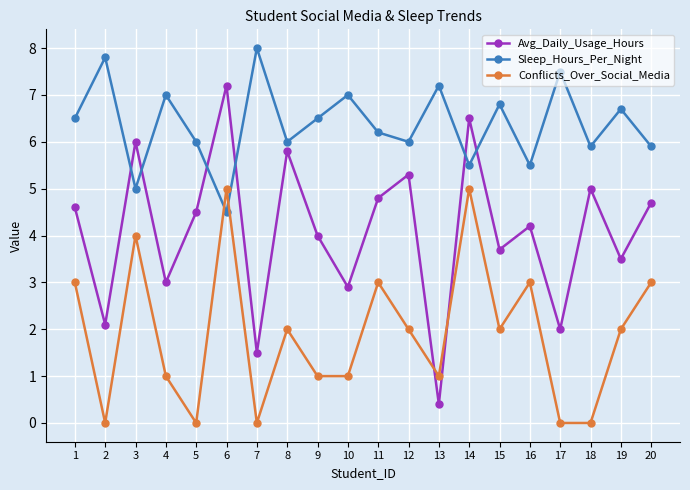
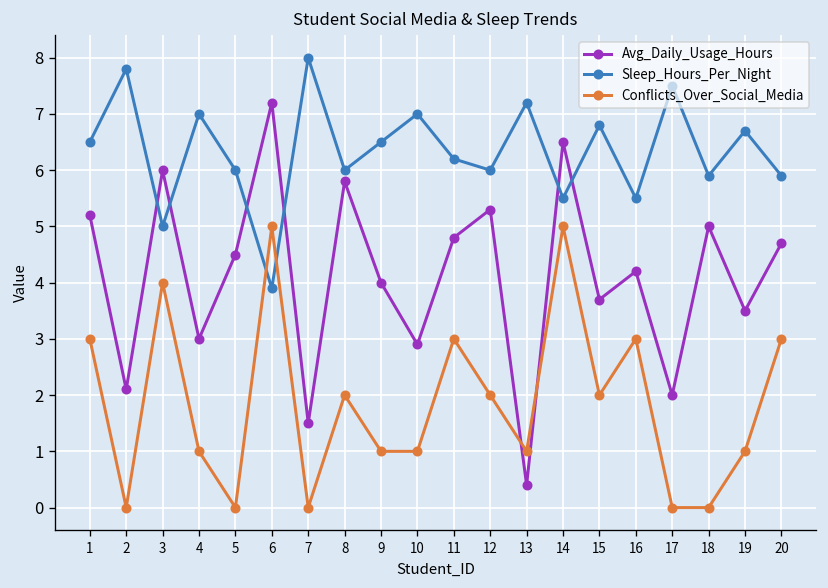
  {
    "Avg_Daily_Usage_Hours": {
-     "1": 4.6,
+     "1": 5.2,
      "2": 2.1,
      "3": 6.0,
      "4": 3.0,
      "5": 4.5,
      "6": 7.2,
      "7": 1.5,
      "8": 5.8,
      "9": 4.0,
      "10": 2.9,
      "11": 4.8,
      "12": 5.3,
      "13": 0.4,
      "14": 6.5,
      "15": 3.7,
      "16": 4.2,
      "17": 2.0,
      "18": 5.0,
      "19": 3.5,
      "20": 4.7
    },
    "Sleep_Hours_Per_Night": {
      "1": 6.5,
      "2": 7.8,
      "3": 5.0,
      "4": 7.0,
      "5": 6.0,
-     "6": 4.5,
+     "6": 3.9,
      "7": 8.0,
      "8": 6.0,
      "9": 6.5,
      "10": 7.0,
      "11": 6.2,
      "12": 6.0,
      "13": 7.2,
      "14": 5.5,
      "15": 6.8,
      "16": 5.5,
      "18": 5.9,
      "19": 6.7,
      "20": 5.9
    },
    "Conflicts_Over_Social_Media": {
      "1": 3,
      "2": 0,
      "3": 4,
      "4": 1,
      "5": 0,
      "6": 5,
      "7": 0,
      "8": 2,
      "9": 1,
      "10": 1,
      "11": 3,
      "12": 2,
      "13": 1,
      "14": 5,
      "15": 2,
      "16": 3,
      "17": 0,
      "18": 0,
-     "19": 2,
+     "19": 1,
      "20": 3
    }
  }
